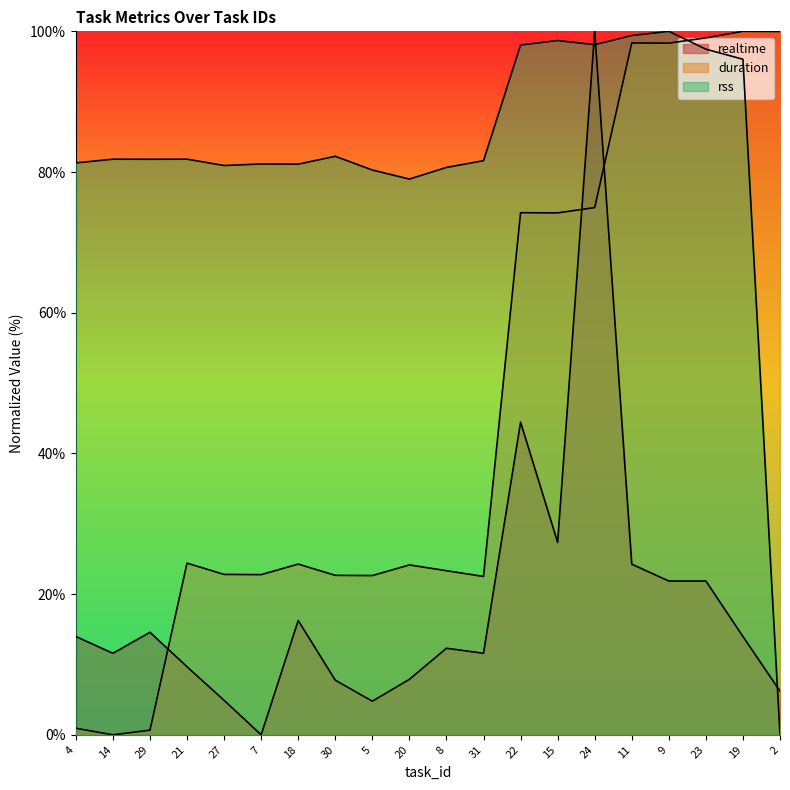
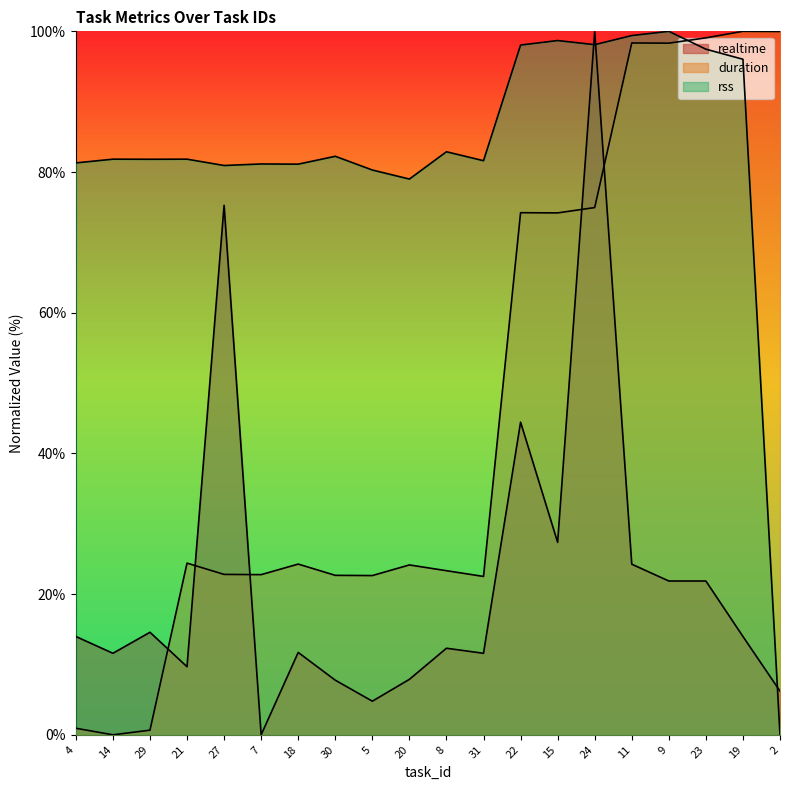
  {
    "realtime": {
      "4": "14%",
      "14": "12%",
      "29": "15%",
      "21": "10%",
-     "27": "5%",
+     "27": "75%",
      "7": "0%",
-     "18": "16%",
+     "18": "12%",
      "30": "8%",
      "5": "5%",
      "20": "8%",
      "8": "12%",
      "31": "12%",
      "22": "44%",
      "15": "27%",
      "24": "100%",
      "11": "24%",
      "9": "22%",
      "23": "22%",
      "19": "14%",
      "2": "6%"
    },
    "duration": {
      "4": "1%",
      "14": "0%",
      "29": "1%",
      "21": "24%",
      "27": "23%",
      "7": "23%",
      "18": "24%",
      "30": "23%",
      "5": "23%",
      "20": "24%",
      "8": "23%",
      "31": "23%",
      "22": "74%",
      "15": "74%",
      "24": "75%",
      "11": "98%",
      "9": "98%",
      "19": "100%",
      "2": "100%"
    },
    "rss": {
      "4": "81%",
      "14": "82%",
      "29": "82%",
      "21": "82%",
      "27": "81%",
      "7": "81%",
      "18": "81%",
      "30": "82%",
      "5": "80%",
      "20": "79%",
-     "8": "81%",
+     "8": "83%",
      "31": "82%",
      "22": "98%",
      "15": "99%",
      "24": "98%",
      "11": "99%",
      "9": "100%",
      "2": "0%"
    }
  }
